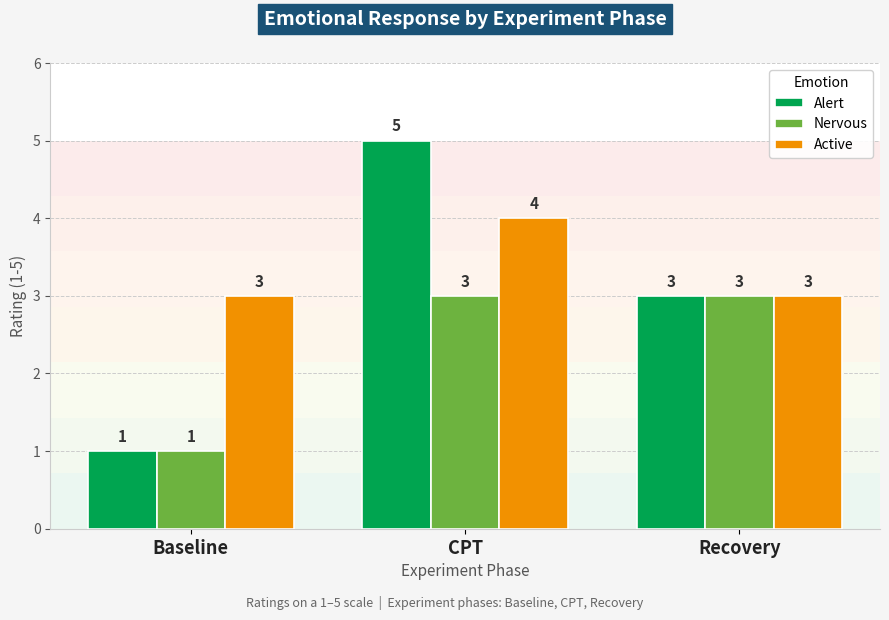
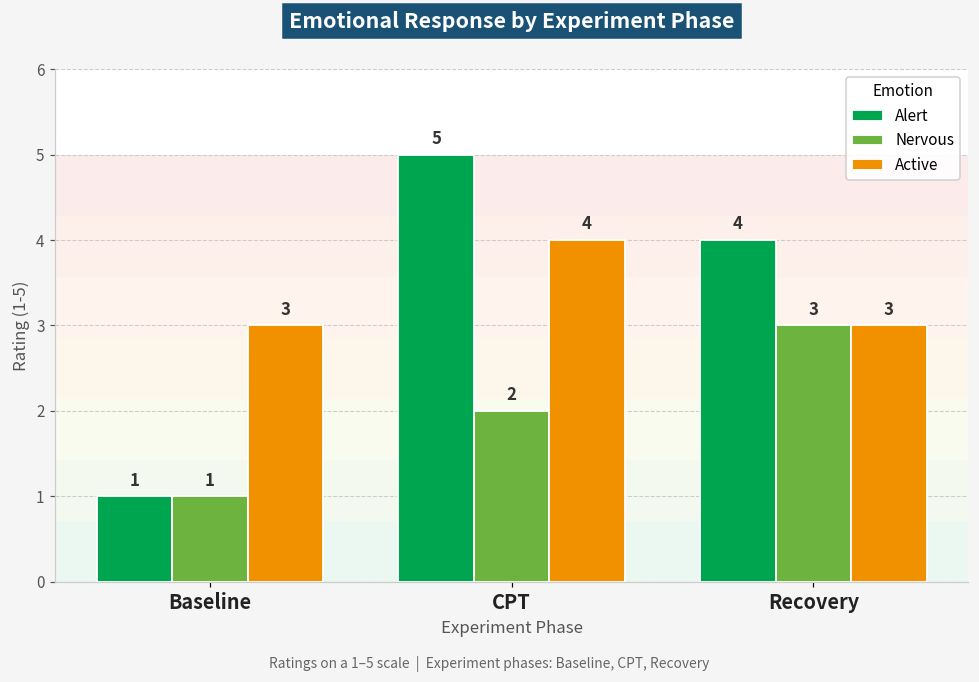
  {
    "Alert": {
      "Baseline": 1,
      "CPT": 5,
-     "Recovery": 3
+     "Recovery": 4
    },
    "Nervous": {
      "Baseline": 1,
-     "CPT": 3,
+     "CPT": 2,
      "Recovery": 3
    },
    "Active": {
      "Baseline": 3,
      "CPT": 4,
      "Recovery": 3
    }
  }
